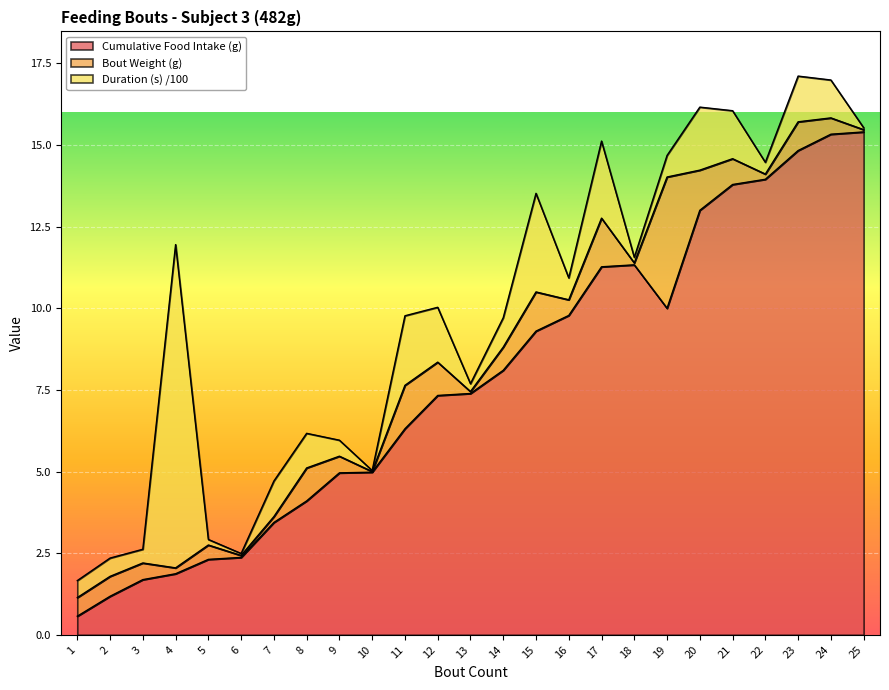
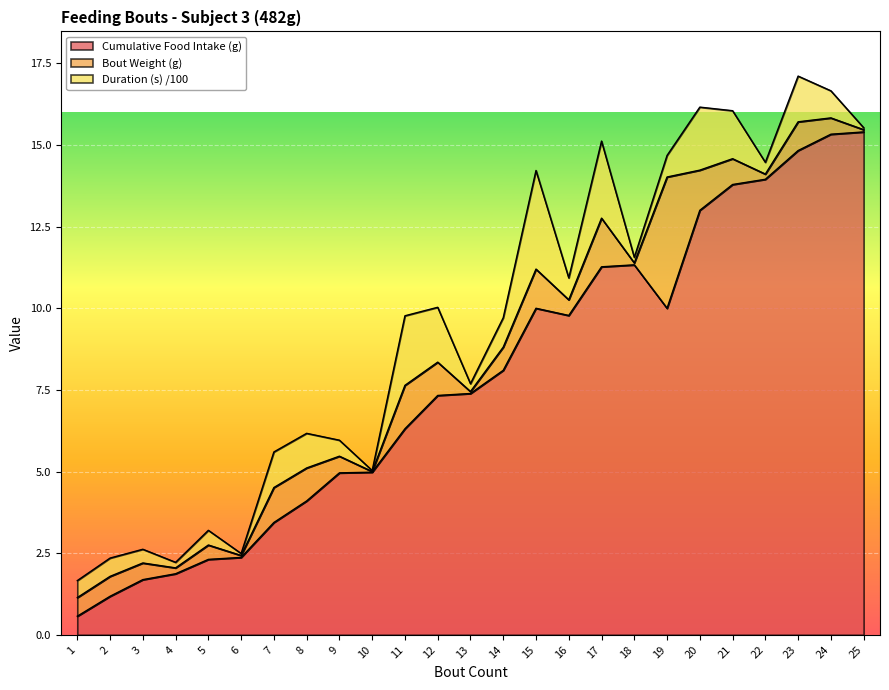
  {
    "Cumulative Food Intake (g)": {
      "1": 0.6,
      "2": 1.2,
      "3": 1.7,
      "4": 1.9,
      "5": 2.3,
      "7": 3.4,
      "8": 4.1,
      "9": 5.0,
      "11": 6.3,
      "12": 7.3,
      "14": 8.1,
-     "15": 9.3,
+     "15": 10.0,
      "16": 9.8,
      "17": 11.3,
      "19": 10.0,
      "20": 13.0,
      "21": 13.8,
      "22": 14.0,
      "23": 14.8,
      "24": 15.3
    },
    "Bout Weight (g)": {
      "1": 0.6,
      "2": 0.6,
      "3": 0.5,
      "4": 0.2,
      "5": 0.4,
-     "7": 0.2,
+     "7": 1.1,
      "8": 1.0,
      "9": 0.5,
      "11": 1.3,
      "12": 1.0,
      "14": 0.7,
      "15": 1.2,
      "16": 0.5,
      "17": 1.5,
      "19": 4.0,
      "20": 1.2,
      "21": 0.8,
      "22": 0.2,
      "23": 0.9,
      "24": 0.5
    },
    "Duration (s) /100": {
      "1": 0.5,
      "2": 0.6,
      "3": 0.4,
-     "4": 9.9,
-     "5": 0.2,
+     "4": 0.2,
+     "5": 0.5,
      "7": 1.1,
      "8": 1.1,
      "9": 0.5,
      "11": 2.1,
      "12": 1.7,
      "13": 0.2,
      "14": 0.9,
      "15": 3.0,
      "16": 0.7,
      "17": 2.4,
      "18": 0.2,
      "19": 0.7,
      "20": 1.9,
      "21": 1.5,
      "22": 0.4,
      "23": 1.4,
-     "24": 1.2
+     "24": 0.8
    }
  }
